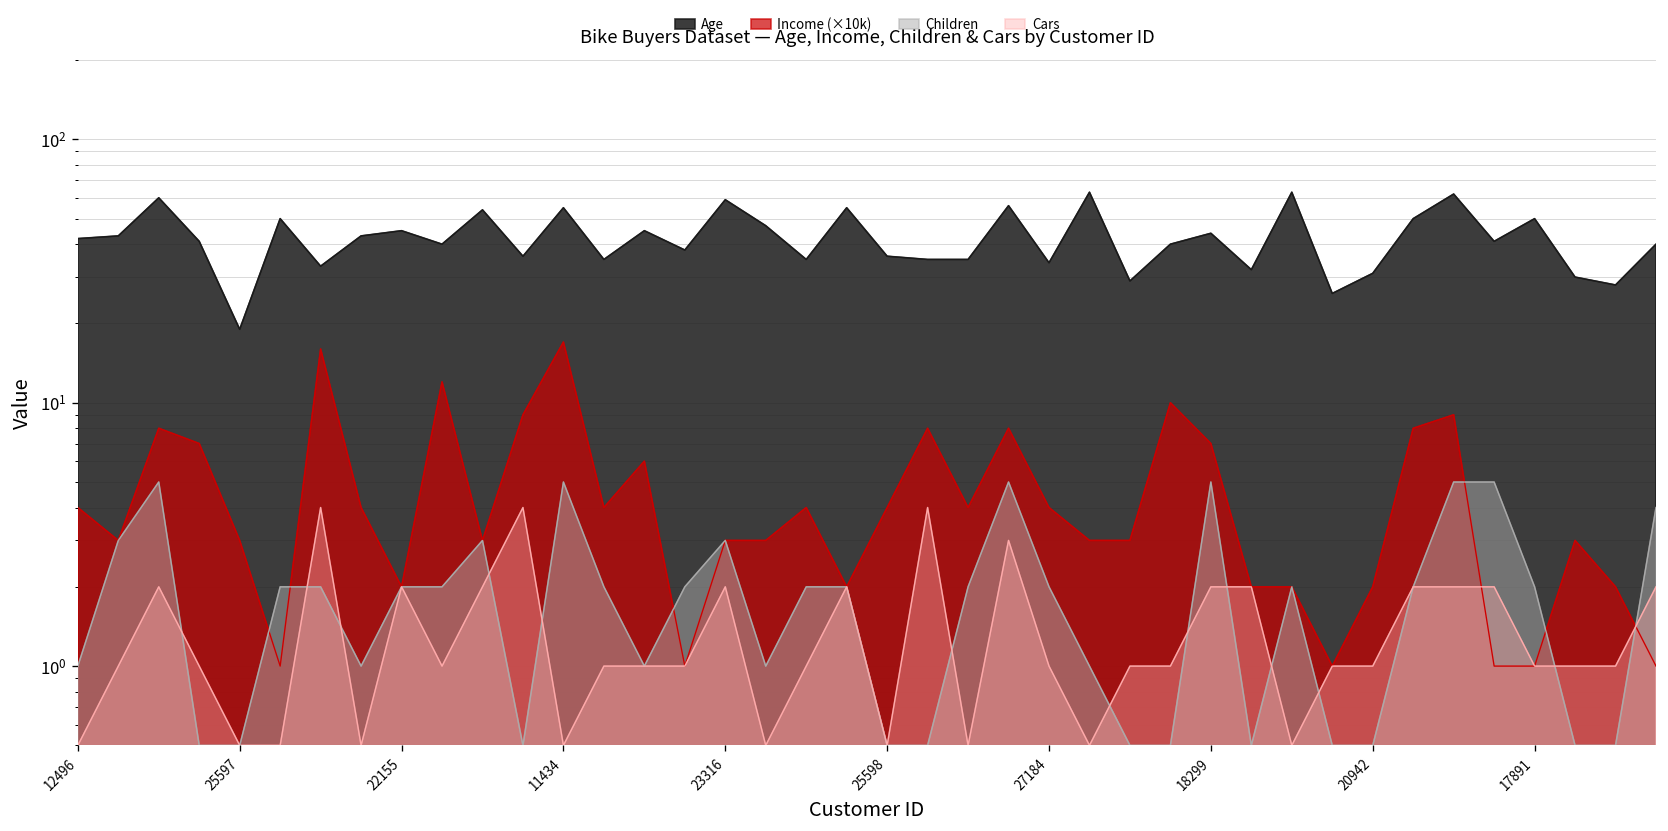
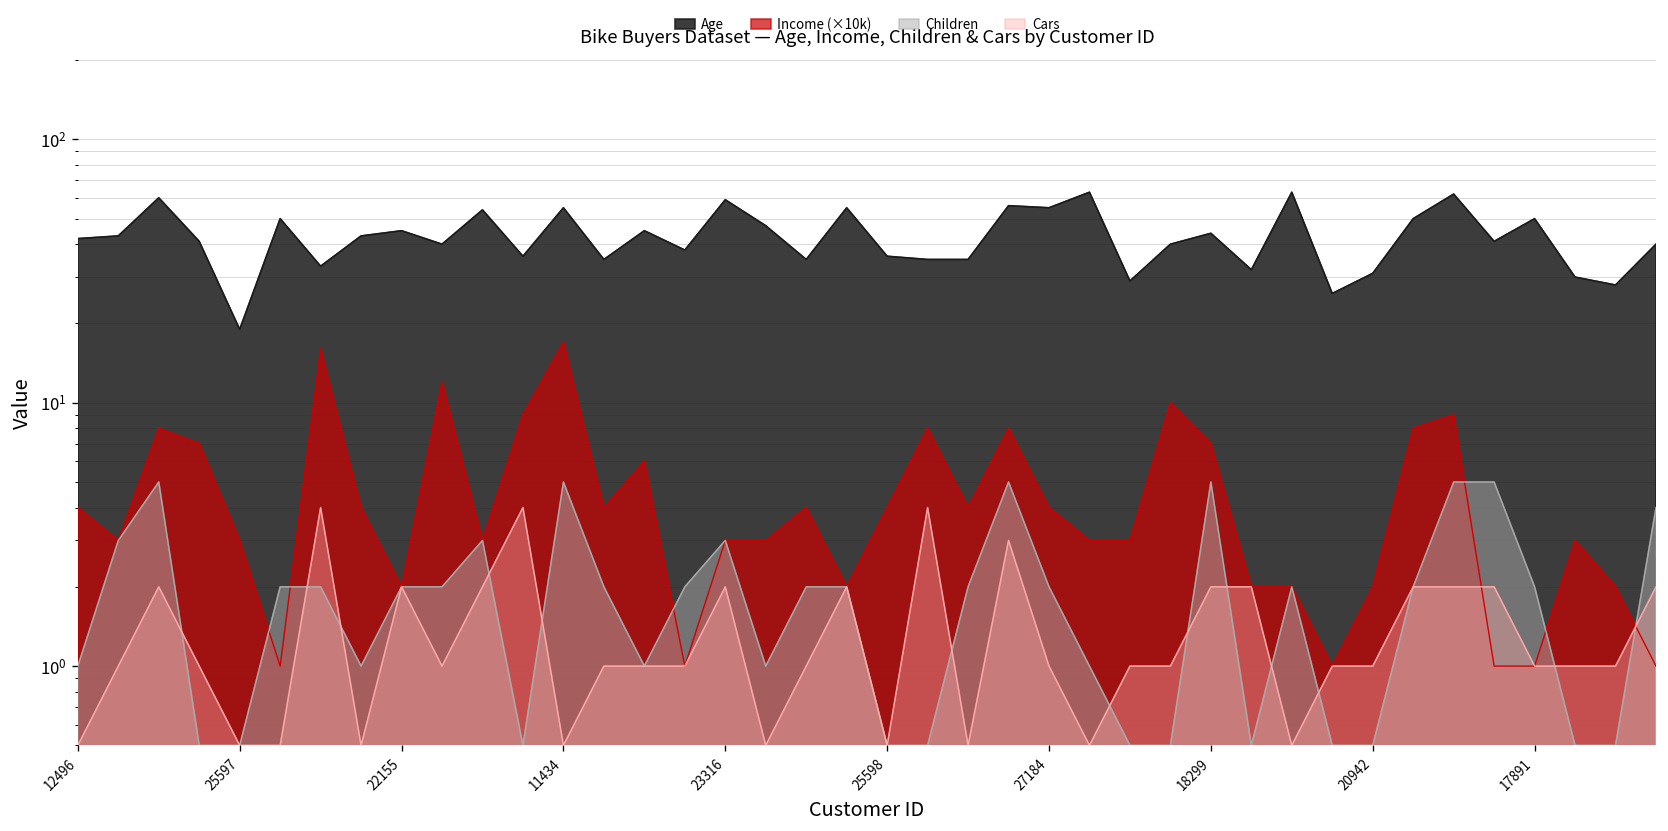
  {
    "Age": {
      "12496": 42,
      "25597": 19,
      "22155": 45,
      "11434": 55,
      "23316": 59,
      "25598": 36,
-     "27184": 34,
+     "27184": 55,
      "18299": 44,
      "20942": 31,
      "17891": 50
    },
    "Income (×10k)": {
      "12496": 4,
      "25597": 3,
      "11434": 17,
      "25598": 4,
      "27184": 4,
      "18299": 7,
      "20942": 2
    },
    "Children": {
      "12496": 1,
      "11434": 5,
      "27184": 2,
      "18299": 5,
      "20942": 0.50,
      "17891": 2
    },
    "Cars": {
      "12496": 0.50,
      "11434": 0.50,
      "23316": 2,
      "27184": 1,
      "18299": 2,
      "20942": 1
    }
  }
